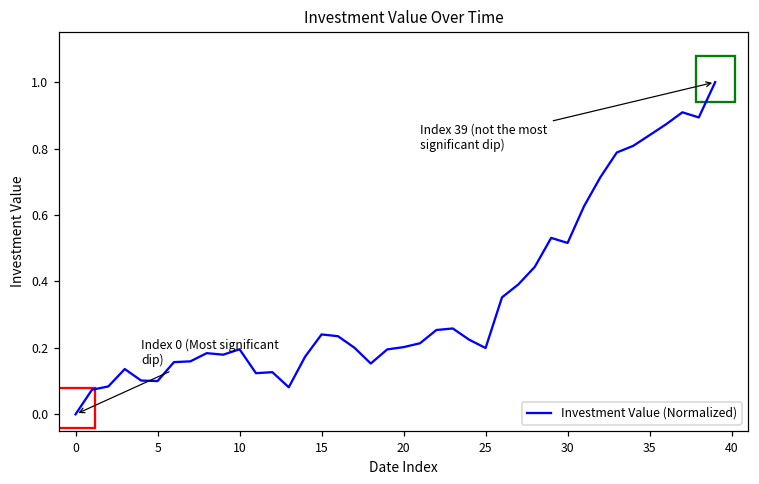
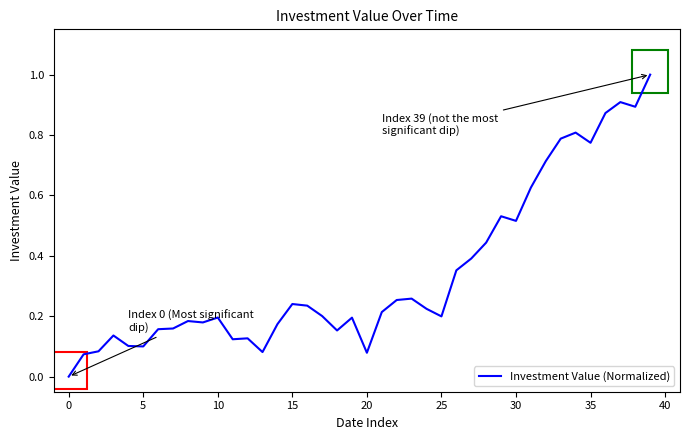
  {
    "0": 0.00,
    "15": 0.24,
-   "20": 0.20,
+   "20": 0.08,
    "25": 0.20,
    "30": 0.52,
-   "35": 0.84
+   "35": 0.77
  }
